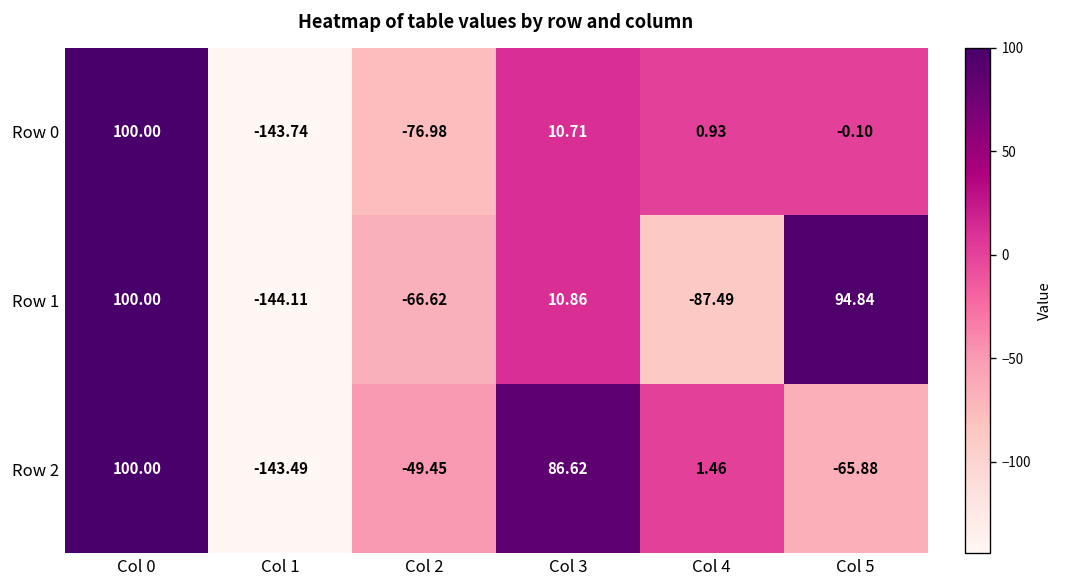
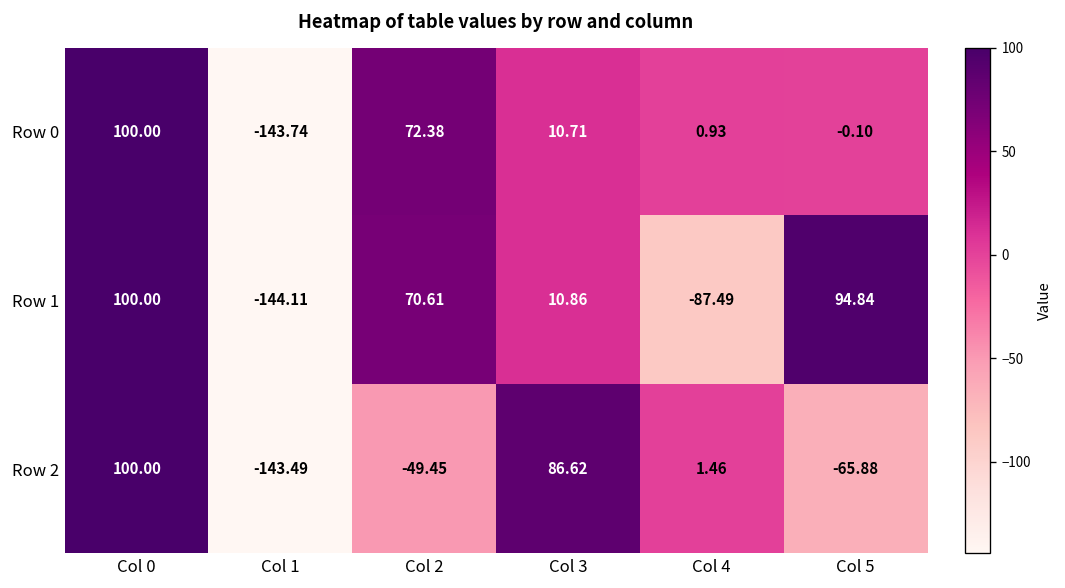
  {
    "Row 0": {
      "Col 0": 100.00,
      "Col 1": -143.74,
-     "Col 2": -76.98,
+     "Col 2": 72.38,
      "Col 3": 10.71,
      "Col 4": 0.93,
      "Col 5": -0.10
    },
    "Row 1": {
      "Col 0": 100.00,
      "Col 1": -144.11,
-     "Col 2": -66.62,
+     "Col 2": 70.61,
      "Col 3": 10.86,
      "Col 4": -87.49,
      "Col 5": 94.84
    },
    "Row 2": {
      "Col 0": 100.00,
      "Col 1": -143.49,
      "Col 2": -49.45,
      "Col 3": 86.62,
      "Col 4": 1.46,
      "Col 5": -65.88
    }
  }
